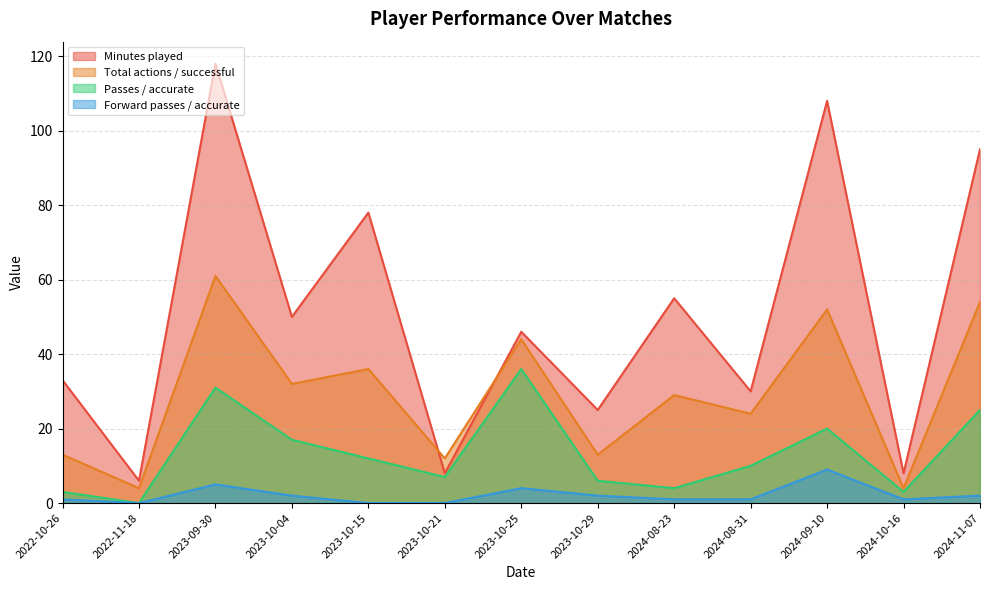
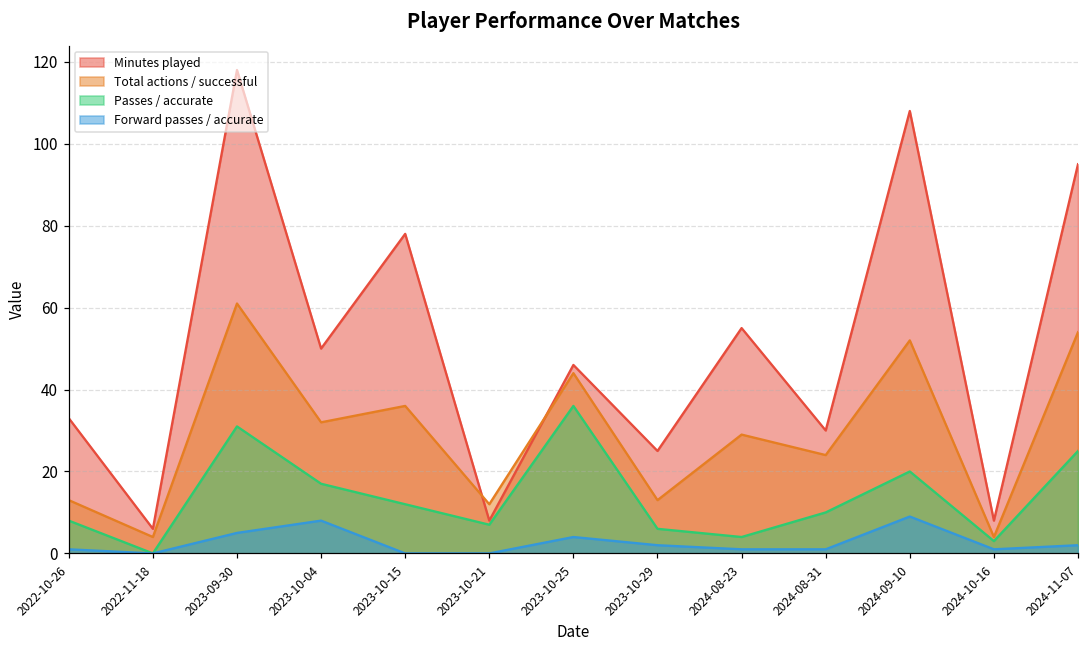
  {
    "Passes / accurate": {
-     "2022-10-26": 3,
+     "2022-10-26": 8,
      "2023-09-30": 31,
      "2023-10-04": 17,
      "2023-10-15": 12,
      "2023-10-21": 7,
      "2023-10-25": 36,
      "2023-10-29": 6,
      "2024-08-23": 4,
      "2024-08-31": 10,
      "2024-09-10": 20,
      "2024-10-16": 3,
      "2024-11-07": 25
    },
    "Forward passes / accurate": {
      "2022-10-26": 1,
      "2023-09-30": 5,
-     "2023-10-04": 2,
+     "2023-10-04": 8,
      "2023-10-15": 0,
      "2023-10-21": 0,
      "2023-10-25": 4,
      "2023-10-29": 2,
      "2024-08-23": 1,
      "2024-08-31": 1,
      "2024-09-10": 9,
      "2024-10-16": 1,
      "2024-11-07": 2
    }
  }
